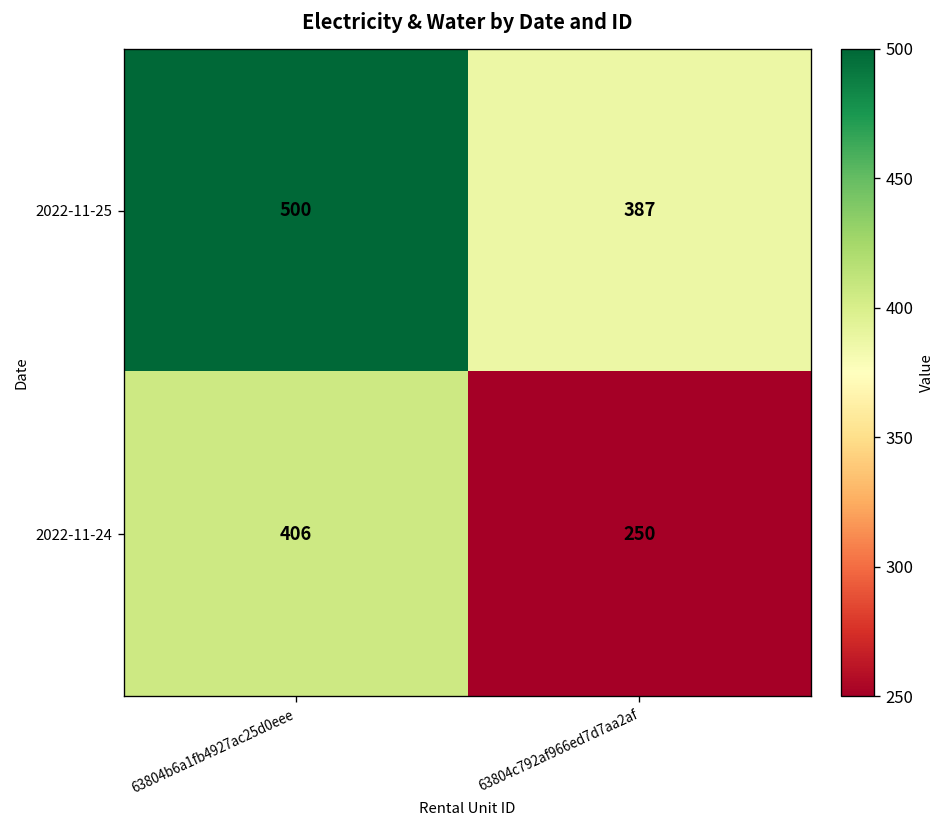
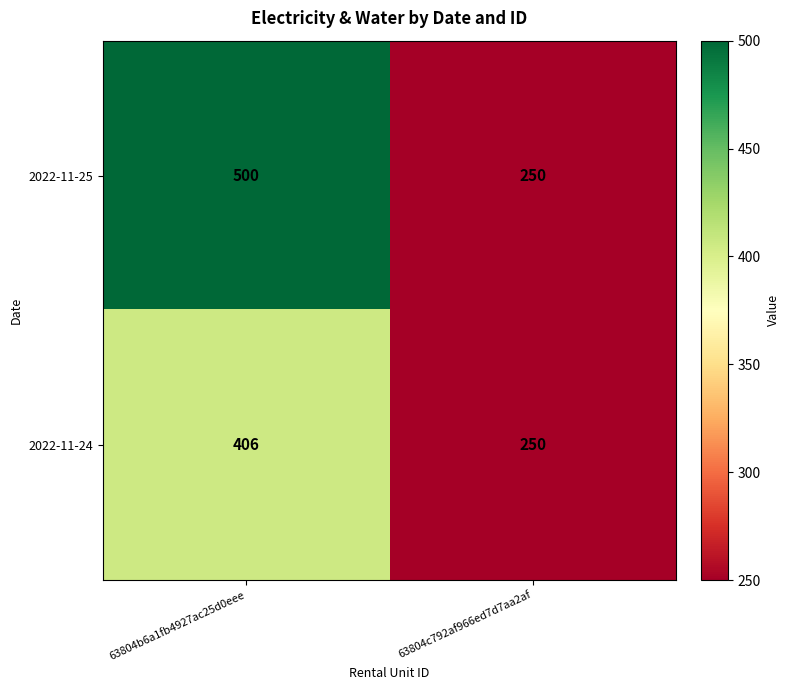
  {
    "2022-11-25": {
      "63804b6a1fb4927ac25d0eee": 500,
-     "63804c792af966ed7d7aa2af": 387
+     "63804c792af966ed7d7aa2af": 250
    },
    "2022-11-24": {
      "63804b6a1fb4927ac25d0eee": 406,
      "63804c792af966ed7d7aa2af": 250
    }
  }
